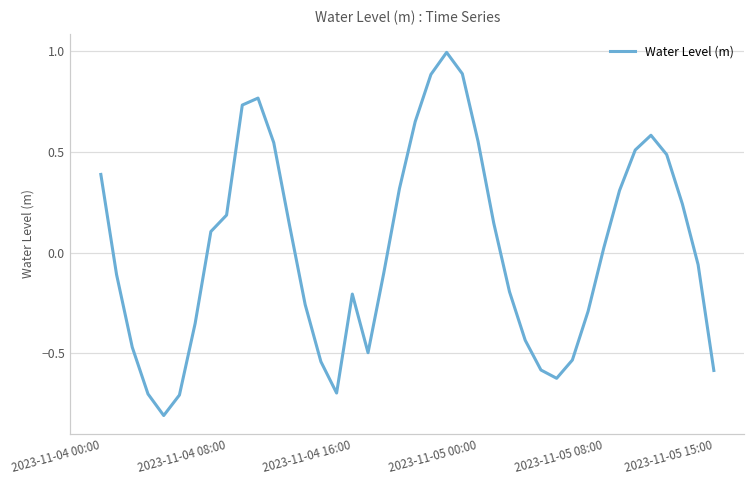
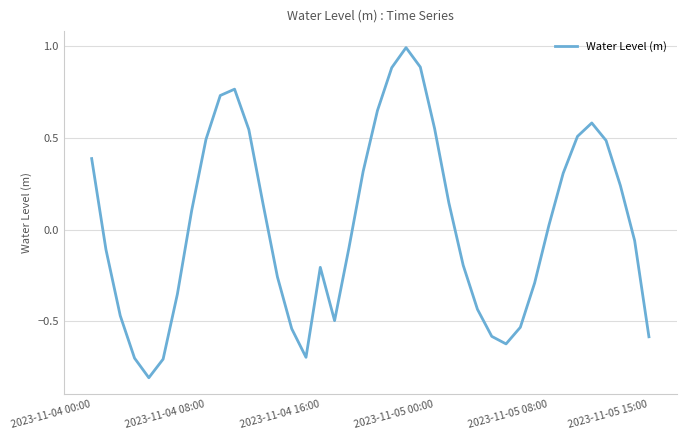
  {
    "2023-11-04 00:00": 0.39,
-   "2023-11-04 08:00": 0.19,
+   "2023-11-04 08:00": 0.49,
    "2023-11-04 16:00": -0.21,
    "2023-11-05 00:00": 0.55,
    "2023-11-05 08:00": 0.02,
    "2023-11-05 15:00": -0.58
  }
